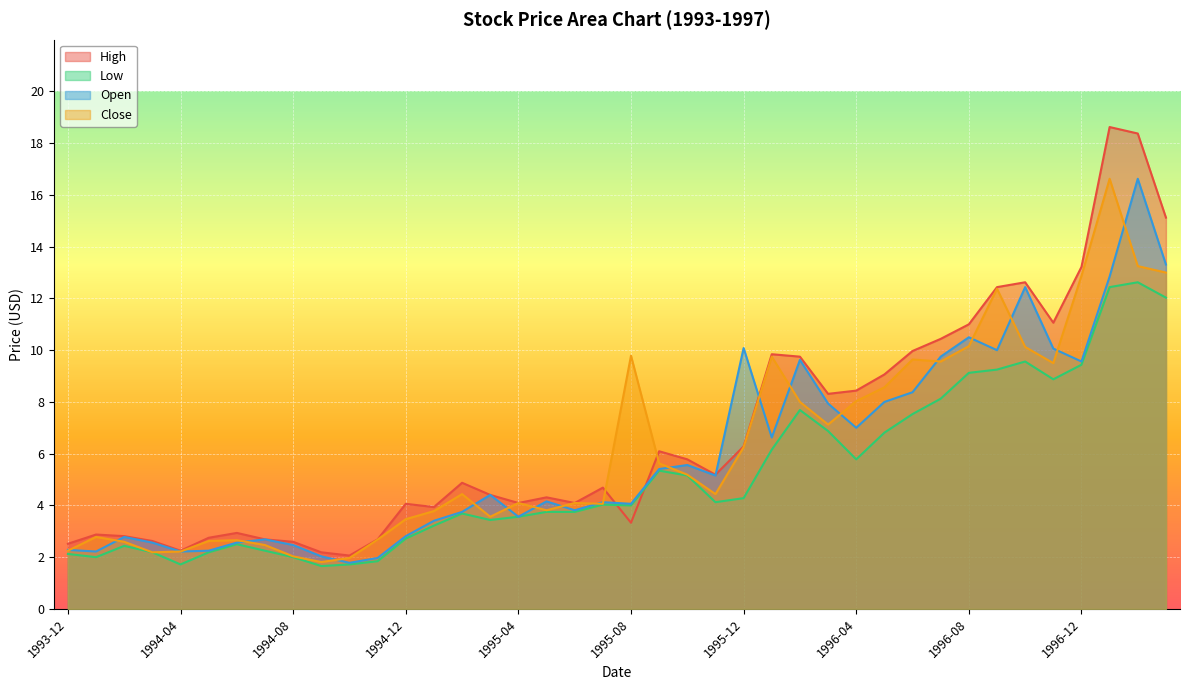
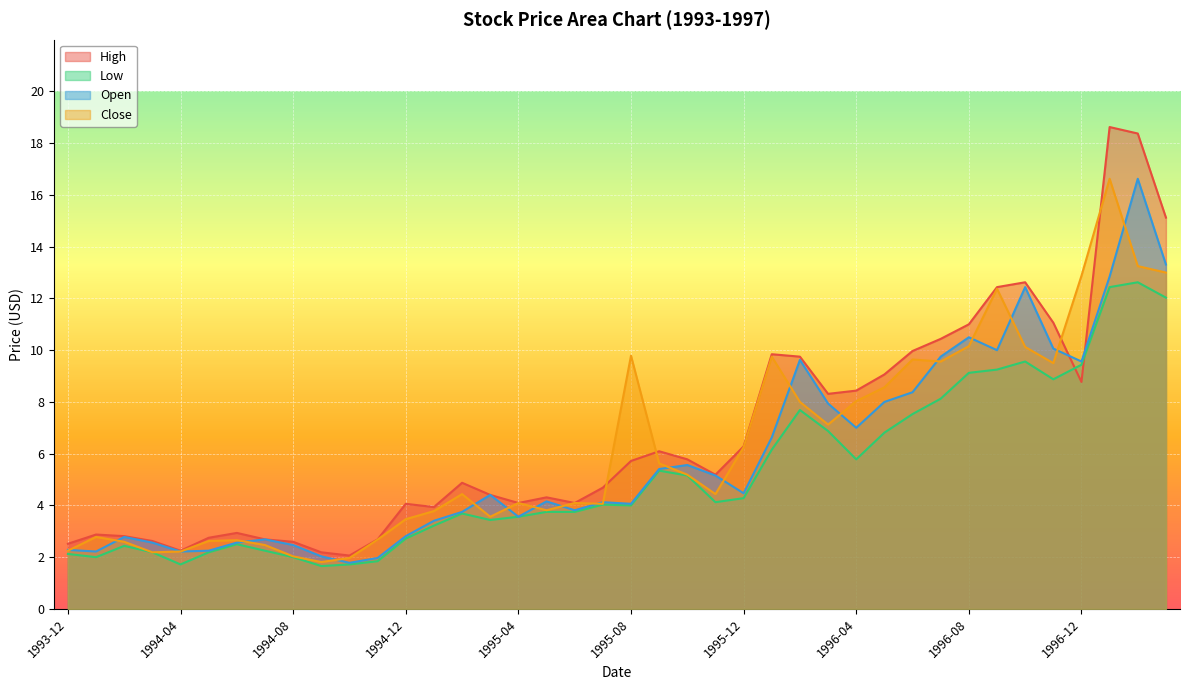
  {
    "High": {
      "1993-12": 2.5,
      "1994-08": 2.6,
      "1994-12": 4.1,
-     "1995-08": 3.3,
+     "1995-08": 5.7,
      "1996-04": 8.4,
      "1996-08": 11.0,
-     "1996-12": 13.2
+     "1996-12": 8.8
    },
    "Low": {
      "1993-12": 2.1,
      "1994-04": 1.7,
      "1995-12": 4.3,
      "1996-04": 5.8,
      "1996-08": 9.1,
      "1996-12": 9.4
    },
    "Open": {
      "1994-08": 2.5,
-     "1995-12": 10.1,
+     "1995-12": 4.5,
      "1996-04": 7.0,
      "1996-08": 10.5,
      "1996-12": 9.6
    },
    "Close": {
      "1994-12": 3.5,
      "1995-08": 9.8,
      "1996-04": 8.0,
      "1996-08": 10.2,
      "1996-12": 12.9
    }
  }
